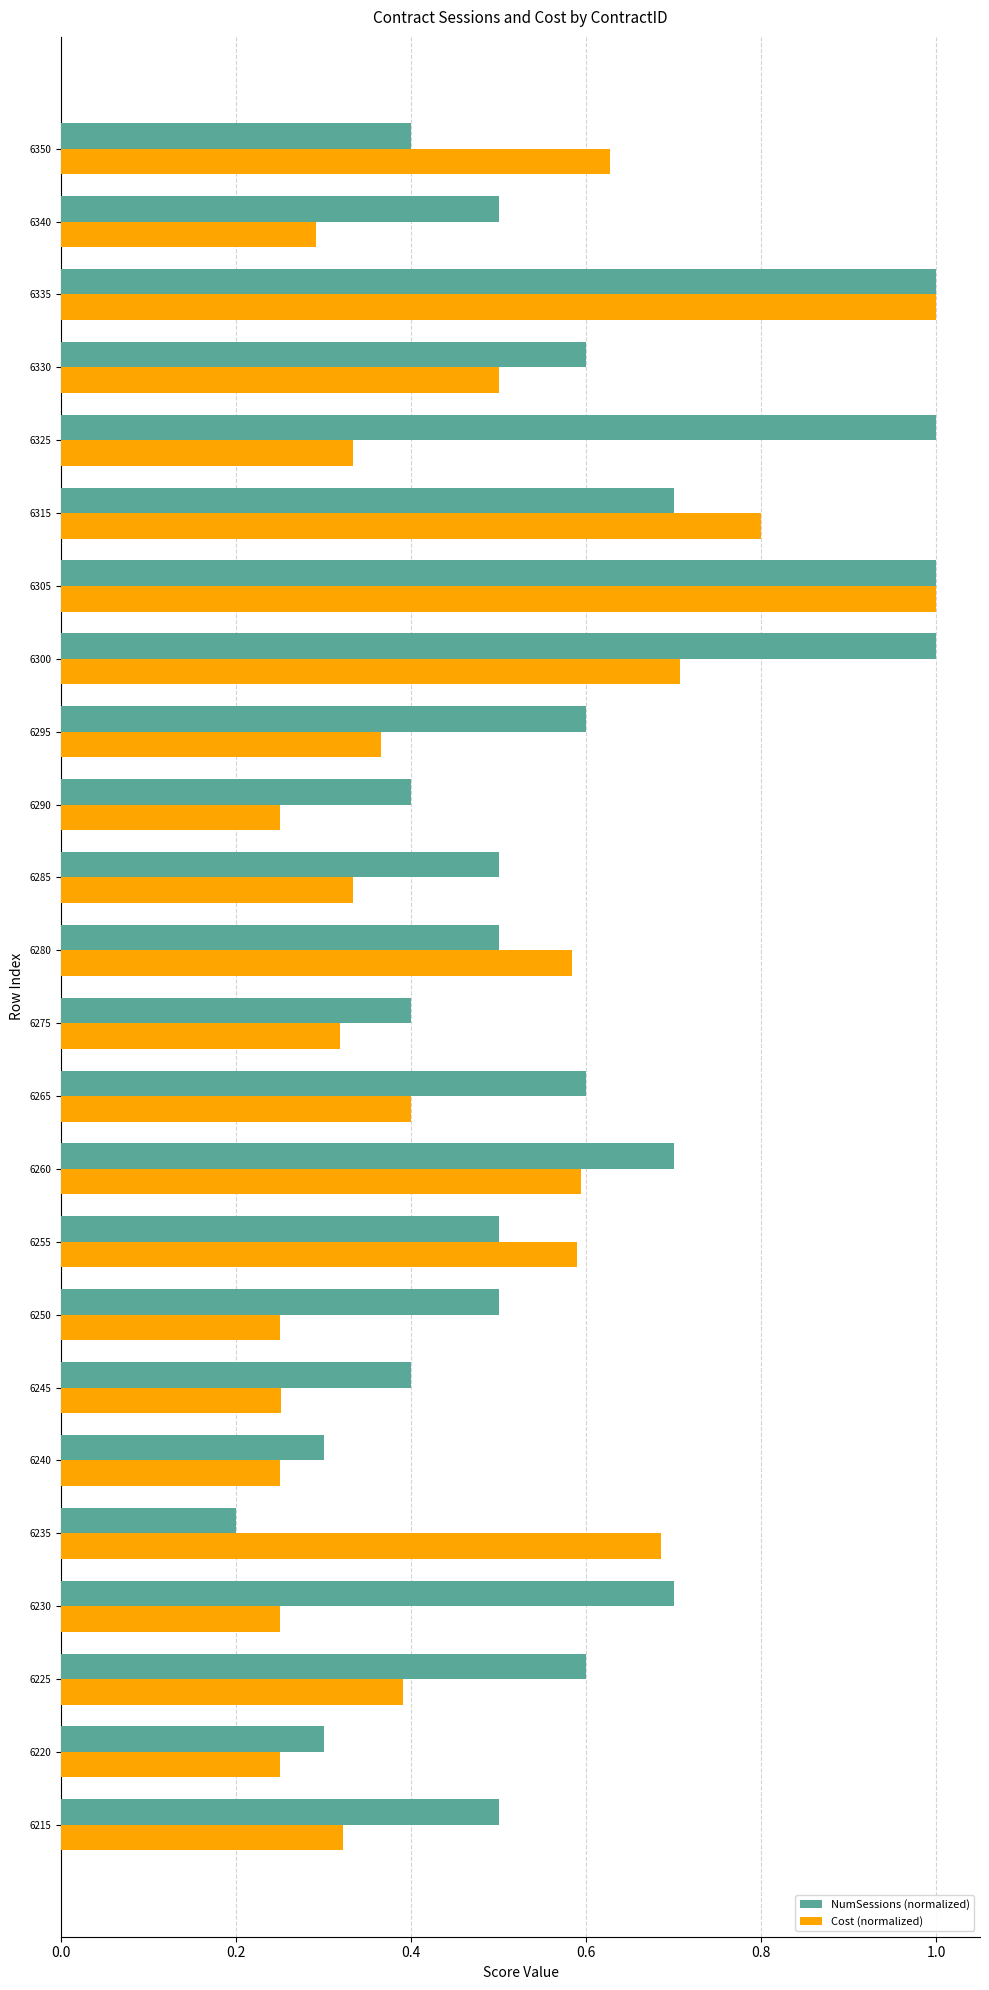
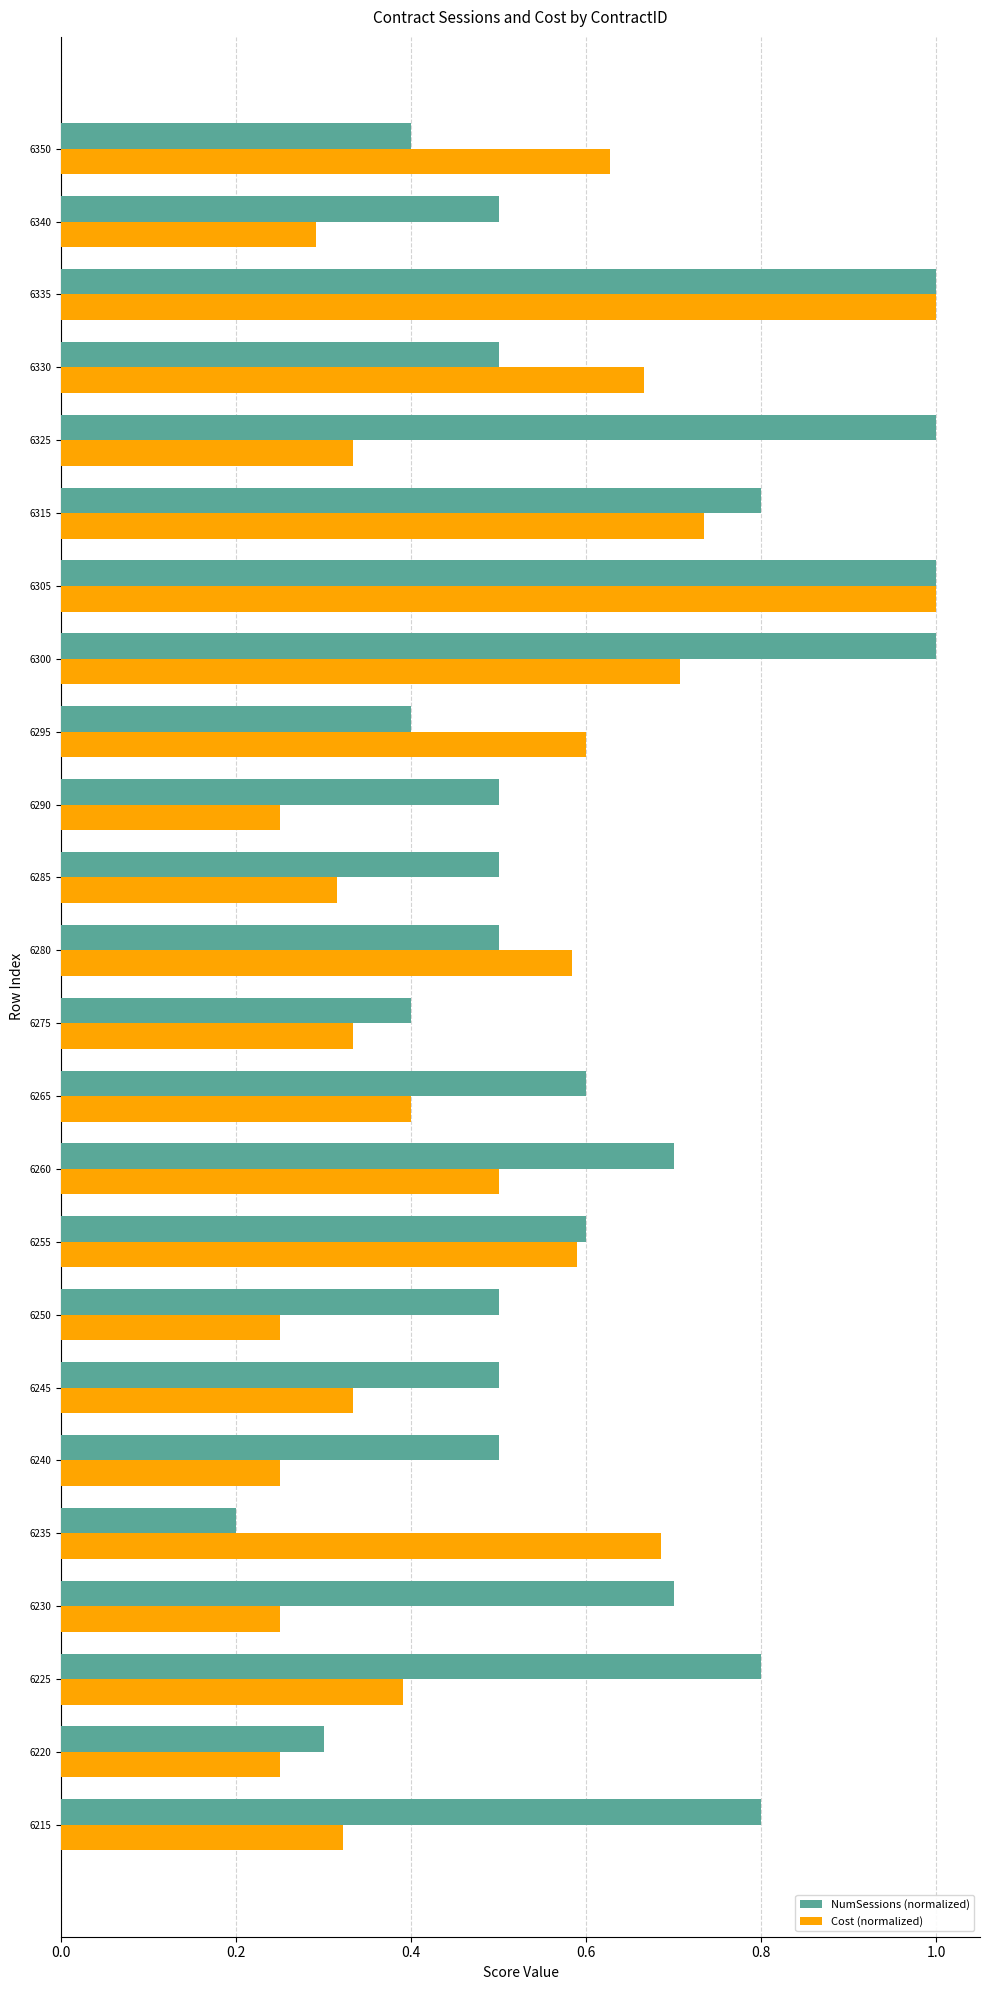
  {
    "NumSessions (normalized)": {
      "6350": 0.40,
      "6340": 0.50,
      "6335": 1.00,
-     "6330": 0.60,
+     "6330": 0.50,
      "6325": 1.00,
-     "6315": 0.70,
+     "6315": 0.80,
      "6305": 1.00,
      "6300": 1.00,
-     "6295": 0.60,
-     "6290": 0.40,
+     "6295": 0.40,
+     "6290": 0.50,
      "6285": 0.50,
      "6280": 0.50,
      "6275": 0.40,
      "6265": 0.60,
      "6260": 0.70,
-     "6255": 0.50,
+     "6255": 0.60,
      "6250": 0.50,
-     "6245": 0.40,
-     "6240": 0.30,
+     "6245": 0.50,
+     "6240": 0.50,
      "6235": 0.20,
      "6230": 0.70,
-     "6225": 0.60,
+     "6225": 0.80,
      "6220": 0.30,
-     "6215": 0.50
+     "6215": 0.80
    },
    "Cost (normalized)": {
      "6350": 0.63,
      "6340": 0.29,
      "6335": 1.00,
-     "6330": 0.50,
+     "6330": 0.67,
      "6325": 0.33,
-     "6315": 0.80,
+     "6315": 0.74,
      "6305": 1.00,
      "6300": 0.71,
-     "6295": 0.37,
+     "6295": 0.60,
      "6290": 0.25,
-     "6285": 0.33,
+     "6285": 0.32,
      "6280": 0.58,
-     "6275": 0.32,
+     "6275": 0.33,
      "6265": 0.40,
-     "6260": 0.59,
+     "6260": 0.50,
      "6255": 0.59,
      "6250": 0.25,
-     "6245": 0.25,
+     "6245": 0.33,
      "6240": 0.25,
      "6235": 0.69,
      "6230": 0.25,
      "6225": 0.39,
      "6220": 0.25,
      "6215": 0.32
    }
  }
